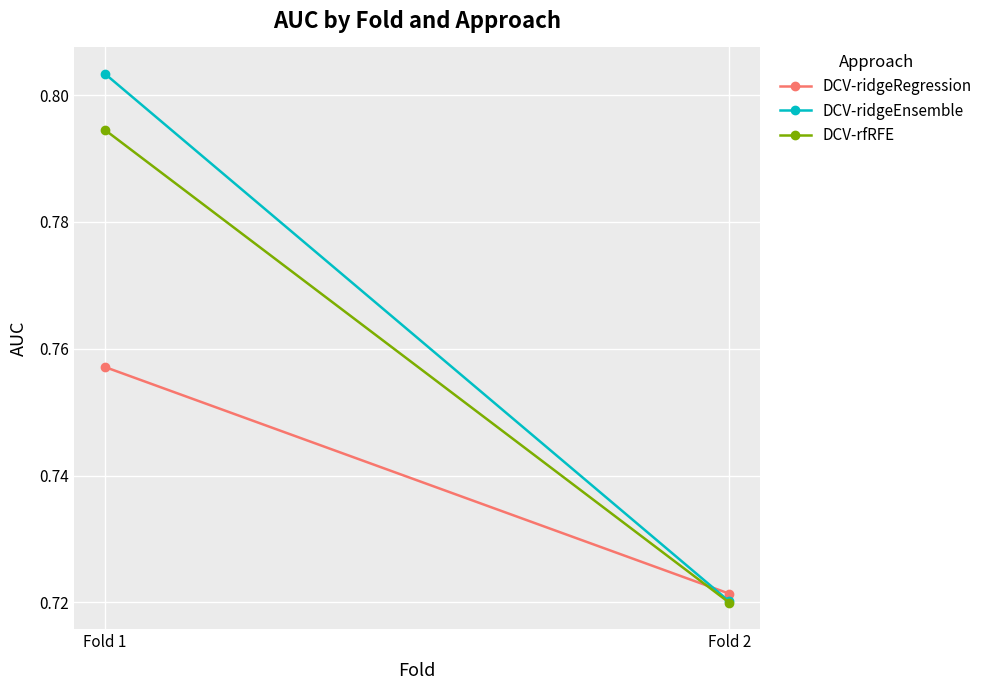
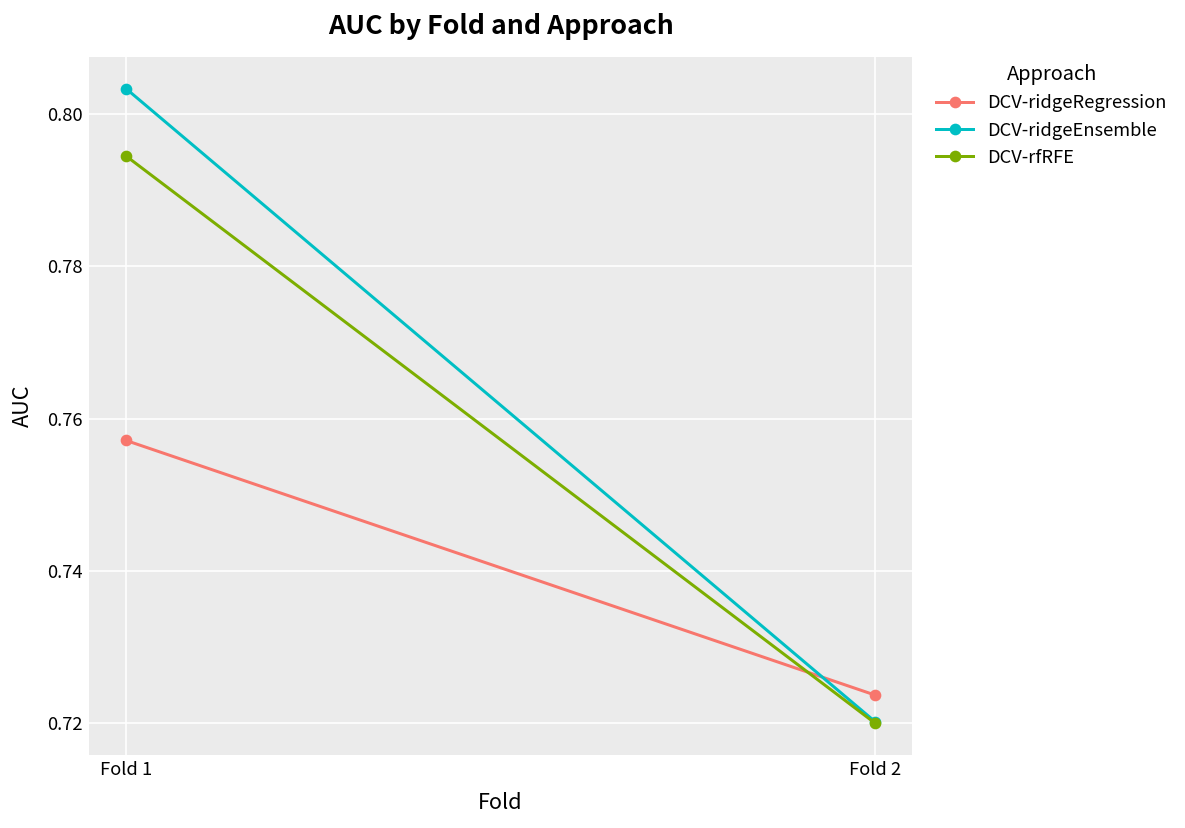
  {
    "DCV-ridgeRegression": {
      "Fold 1": 0.757,
-     "Fold 2": 0.721
+     "Fold 2": 0.724
    },
    "DCV-ridgeEnsemble": {
      "Fold 1": 0.803
    },
    "DCV-rfRFE": {
      "Fold 1": 0.795
    }
  }
